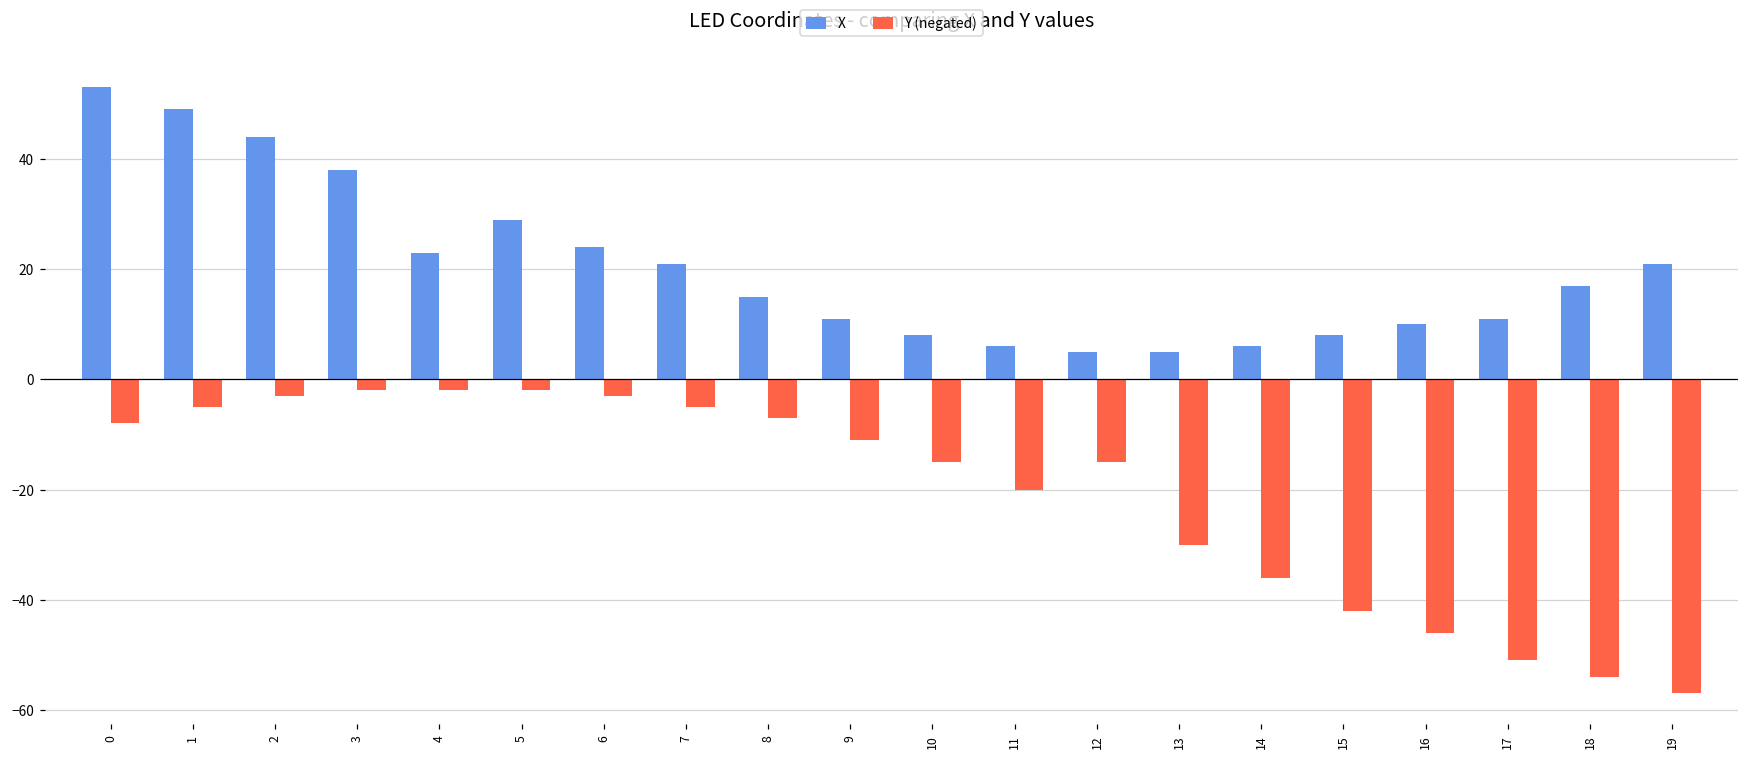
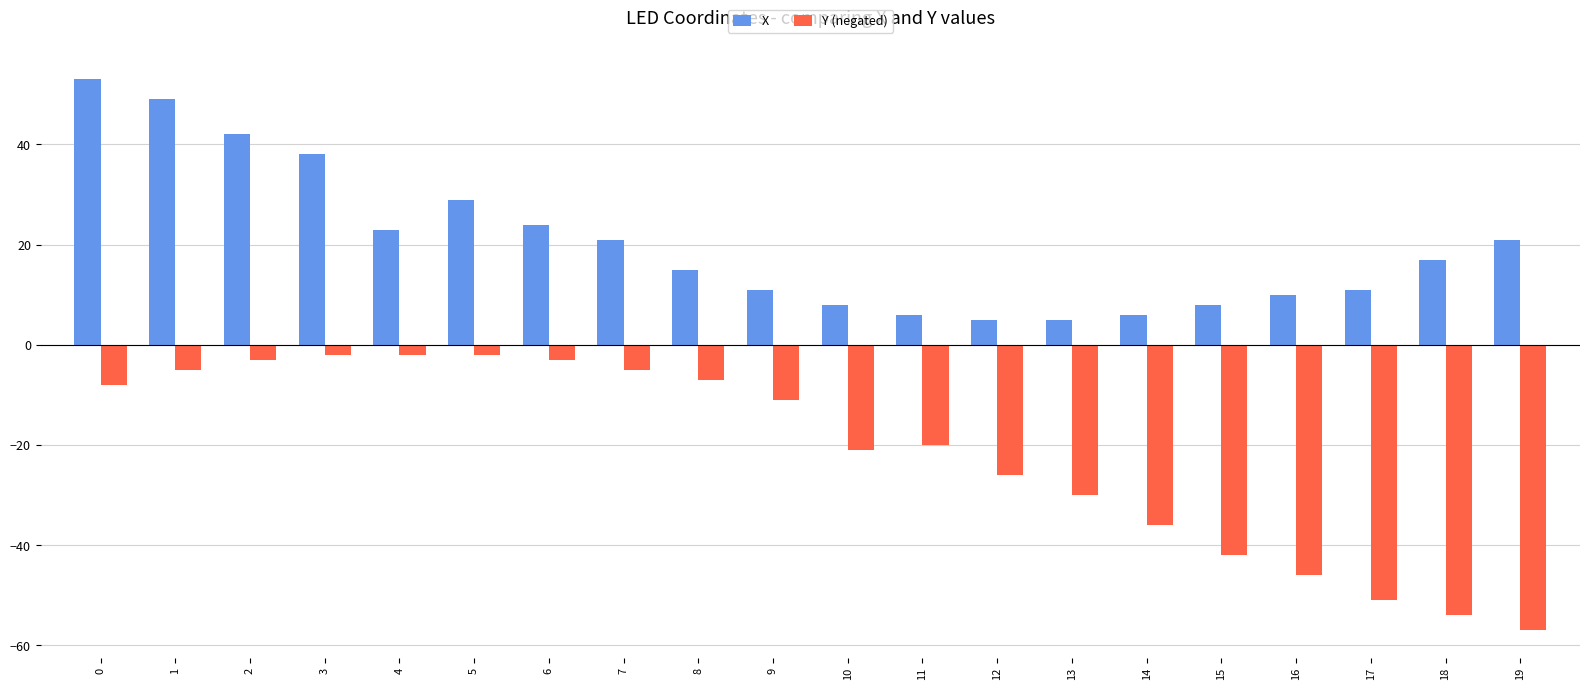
  {
    "X": {
      "0": 53,
      "1": 49,
-     "2": 44,
+     "2": 42,
      "3": 38,
      "4": 23,
      "5": 29,
      "6": 24,
      "7": 21,
      "8": 15,
      "9": 11,
      "10": 8,
      "11": 6,
      "12": 5,
      "13": 5,
      "14": 6,
      "15": 8,
      "16": 10,
      "17": 11,
      "18": 17,
      "19": 21
    },
    "Y (negated)": {
      "0": -8,
      "1": -5,
      "2": -3,
      "3": -2,
      "4": -2,
      "5": -2,
      "6": -3,
      "7": -5,
      "8": -7,
      "9": -11,
-     "10": -15,
+     "10": -21,
      "11": -20,
-     "12": -15,
+     "12": -26,
      "13": -30,
      "14": -36,
      "15": -42,
      "16": -46,
      "17": -51,
      "18": -54,
      "19": -57
    }
  }
